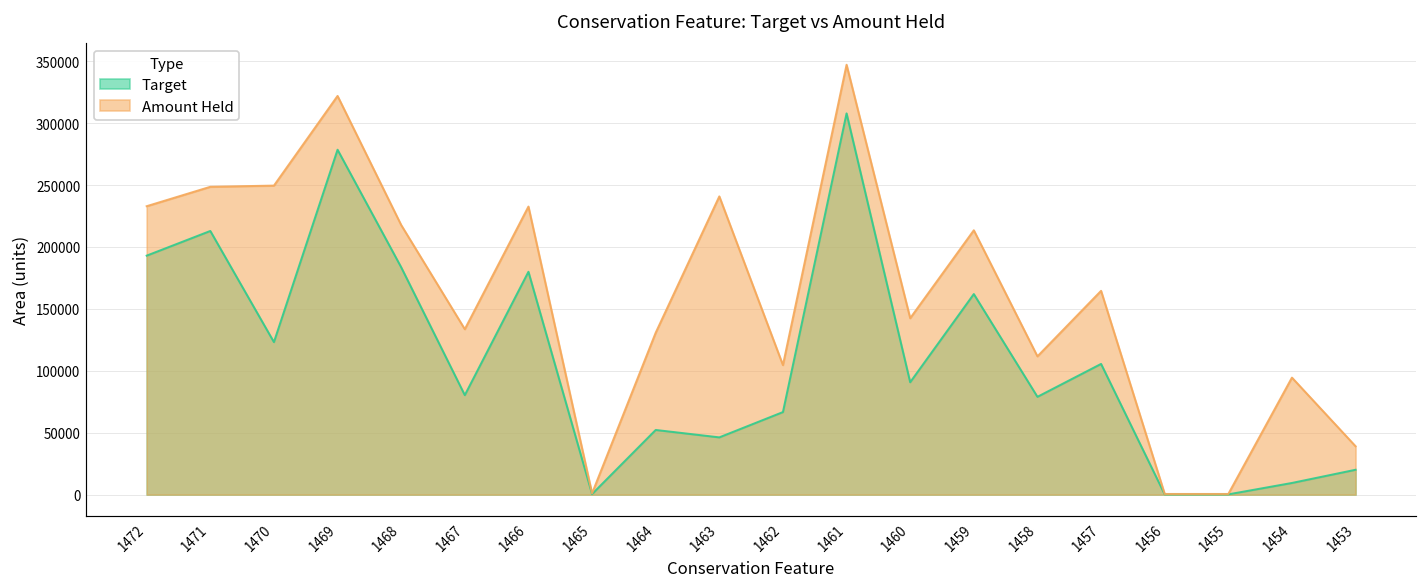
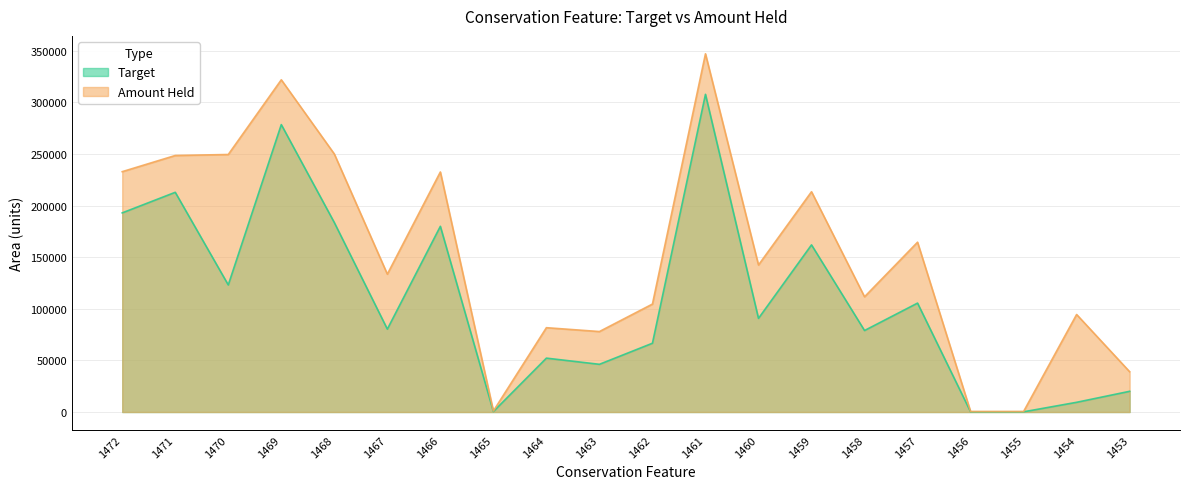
  {
    "Target": {
      "1472": 193000,
      "1471": 213000,
      "1470": 123000,
      "1469": 279000,
      "1468": 184000,
      "1467": 80000,
      "1466": 180000,
      "1464": 52000,
      "1463": 46000,
      "1462": 67000,
      "1461": 308000,
      "1460": 91000,
      "1459": 162000,
      "1458": 79000,
      "1457": 106000,
      "1454": 9000,
      "1453": 20000
    },
    "Amount Held": {
      "1472": 233000,
      "1471": 249000,
      "1470": 250000,
      "1469": 322000,
-     "1468": 218000,
+     "1468": 250000,
      "1467": 134000,
      "1466": 233000,
-     "1464": 131000,
-     "1463": 241000,
+     "1464": 82000,
+     "1463": 78000,
      "1462": 105000,
      "1461": 347000,
      "1460": 142000,
      "1459": 213000,
      "1458": 112000,
      "1457": 165000,
      "1454": 95000,
      "1453": 39000
    }
  }
